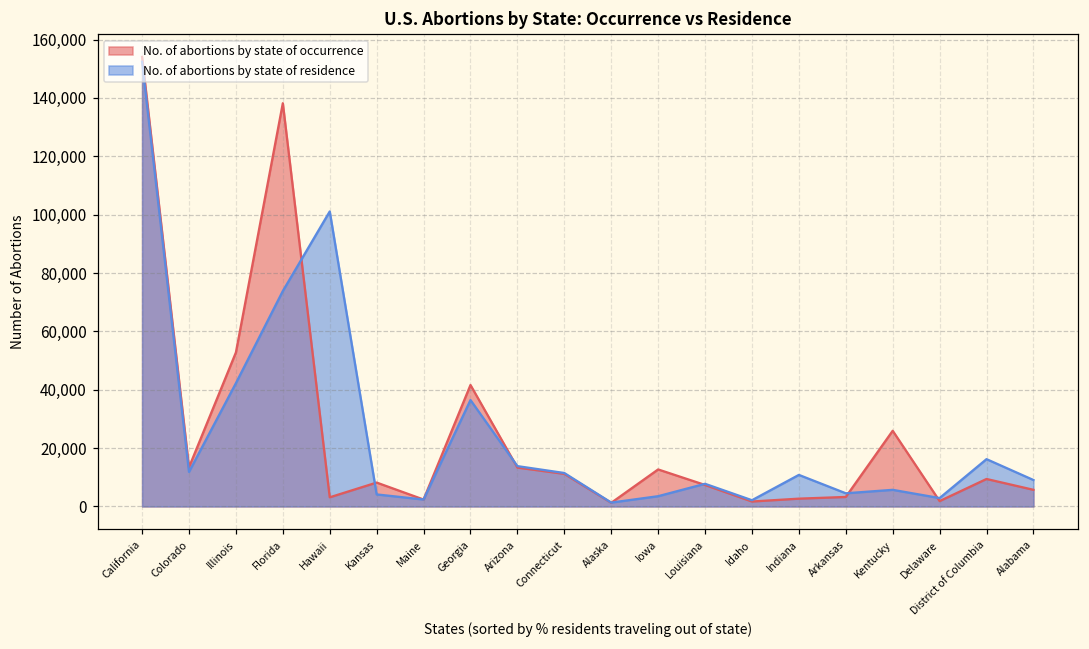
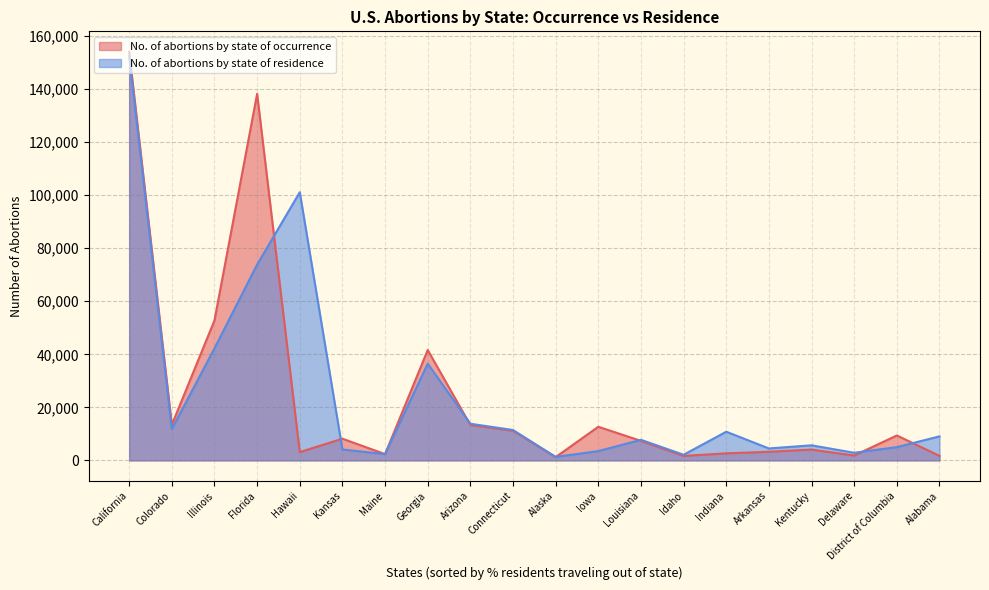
  {
    "No. of abortions by state of occurrence": {
      "Colorado": "13,000",
      "Illinois": "53,000",
      "Florida": "138,000",
      "Hawaii": "3,000",
      "Kansas": "8,000",
      "Georgia": "42,000",
      "Iowa": "13,000",
      "Indiana": "3,000",
      "Arkansas": "3,000",
-     "Kentucky": "26,000",
+     "Kentucky": "4,000",
      "Delaware": "2,000",
      "District of Columbia": "9,000",
-     "Alabama": "6,000"
+     "Alabama": "2,000"
    },
    "No. of abortions by state of residence": {
      "Colorado": "12,000",
      "Illinois": "42,000",
      "Florida": "74,000",
      "Hawaii": "101,000",
      "Kansas": "4,000",
      "Georgia": "36,000",
      "Iowa": "4,000",
      "Indiana": "11,000",
      "Arkansas": "5,000",
      "Kentucky": "6,000",
      "Delaware": "3,000",
-     "District of Columbia": "16,000",
+     "District of Columbia": "5,000",
      "Alabama": "9,000"
    }
  }
